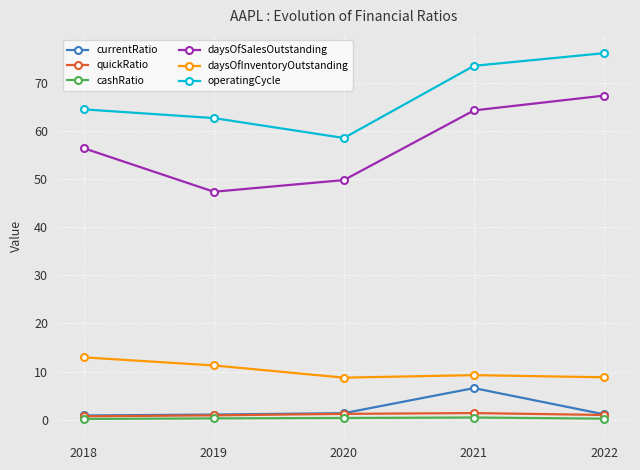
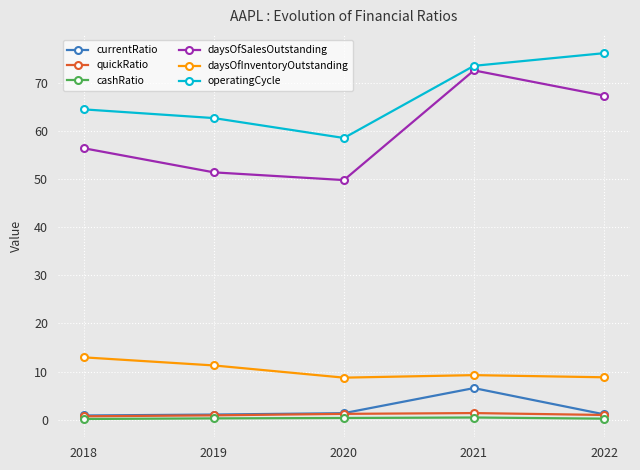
  {
    "currentRatio": {
      "2021": 7
    },
    "quickRatio": {
      "2021": 1
    },
    "cashRatio": {
      "2018": 0,
      "2019": 0,
      "2020": 0,
      "2021": 0,
      "2022": 0
    },
    "daysOfSalesOutstanding": {
      "2018": 56,
-     "2019": 47,
+     "2019": 51,
      "2020": 50,
-     "2021": 64,
+     "2021": 73,
      "2022": 67
    },
    "daysOfInventoryOutstanding": {
      "2018": 13,
      "2019": 11,
      "2020": 9,
      "2021": 9,
      "2022": 9
    },
    "operatingCycle": {
      "2018": 64,
      "2019": 63,
      "2020": 59,
      "2021": 74,
      "2022": 76
    }
  }
